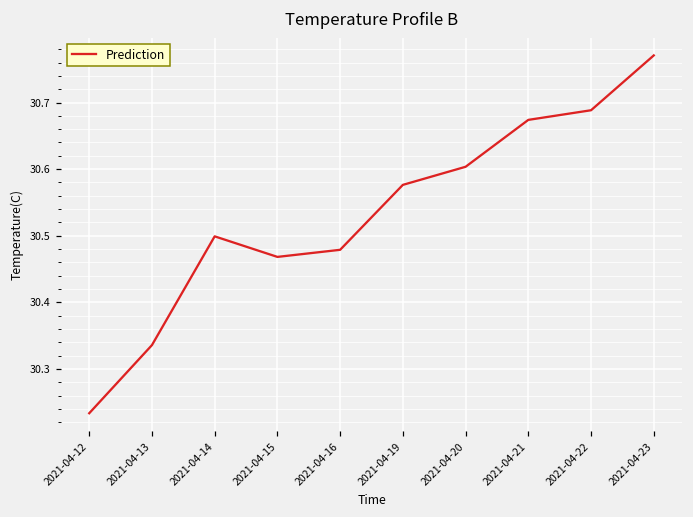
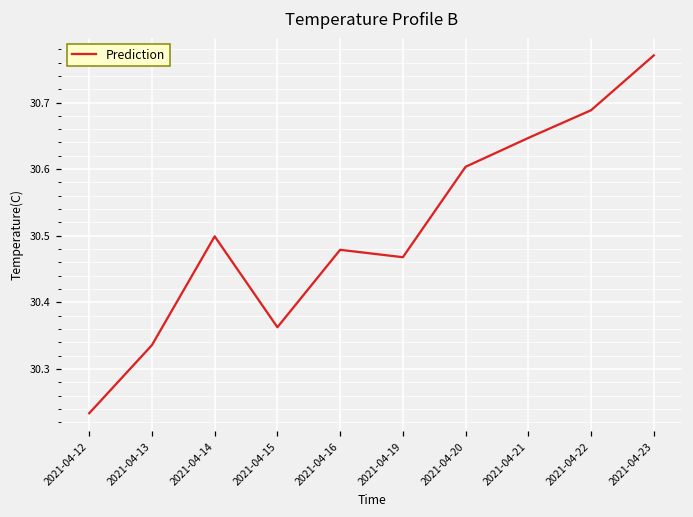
  {
    "2021-04-12": 30.23,
    "2021-04-13": 30.34,
    "2021-04-14": 30.50,
-   "2021-04-15": 30.47,
+   "2021-04-15": 30.36,
    "2021-04-16": 30.48,
-   "2021-04-19": 30.58,
+   "2021-04-19": 30.47,
    "2021-04-20": 30.60,
-   "2021-04-21": 30.67,
+   "2021-04-21": 30.65,
    "2021-04-22": 30.69,
    "2021-04-23": 30.77
  }
